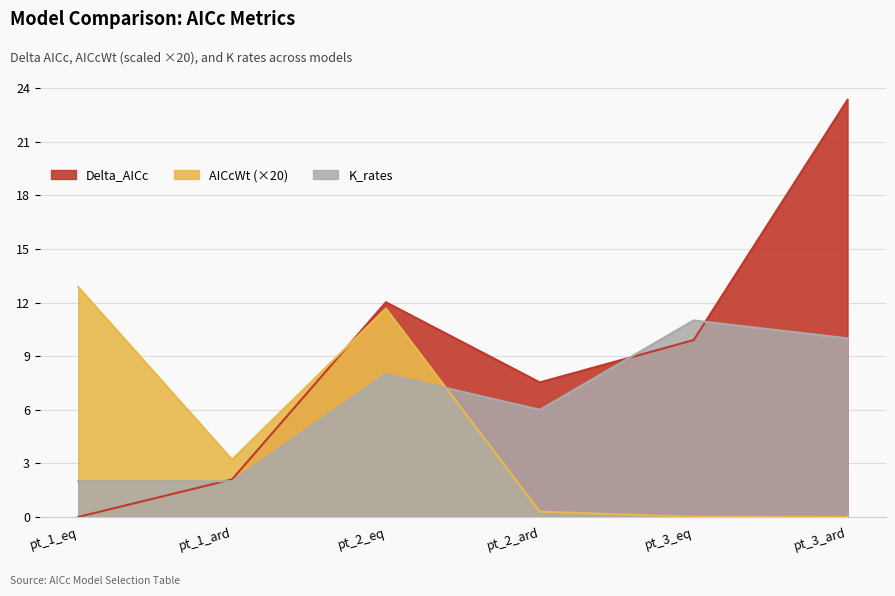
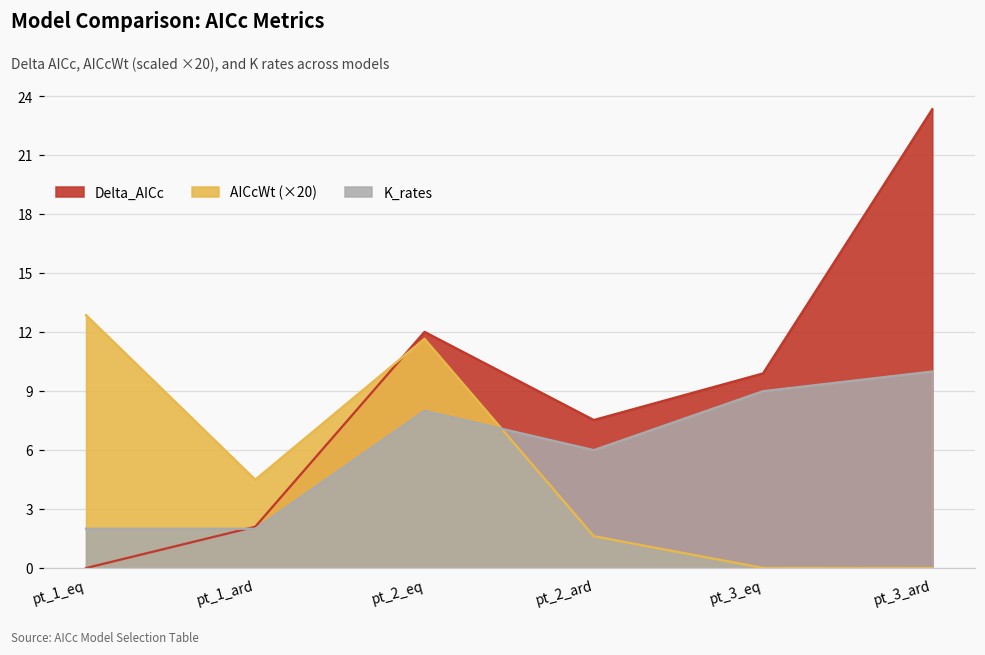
  {
    "Delta_AICc": {
      "pt_1_eq": 0.0,
      "pt_2_eq": 12.0,
      "pt_2_ard": 7.5,
      "pt_3_eq": 9.9,
      "pt_3_ard": 23.3
    },
    "AICcWt (×20)": {
      "pt_1_eq": 12.9,
-     "pt_1_ard": 3.2,
+     "pt_1_ard": 4.5,
      "pt_2_eq": 11.7,
-     "pt_2_ard": 0.3,
+     "pt_2_ard": 1.6,
      "pt_3_eq": 0.0,
      "pt_3_ard": 0.0
    },
    "K_rates": {
      "pt_1_eq": 2,
      "pt_2_eq": 8,
      "pt_2_ard": 6,
-     "pt_3_eq": 11,
+     "pt_3_eq": 9,
      "pt_3_ard": 10
    }
  }
